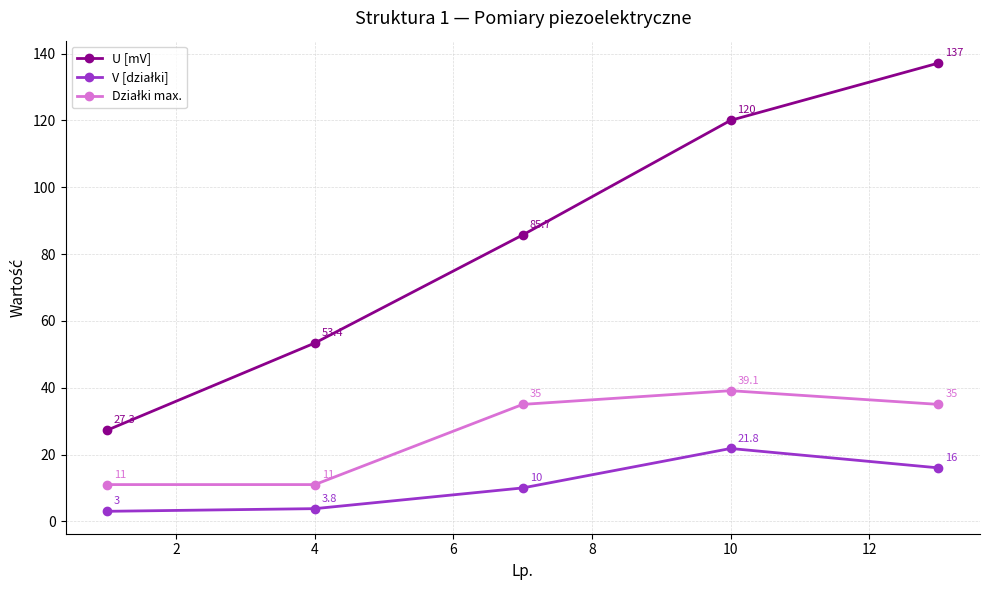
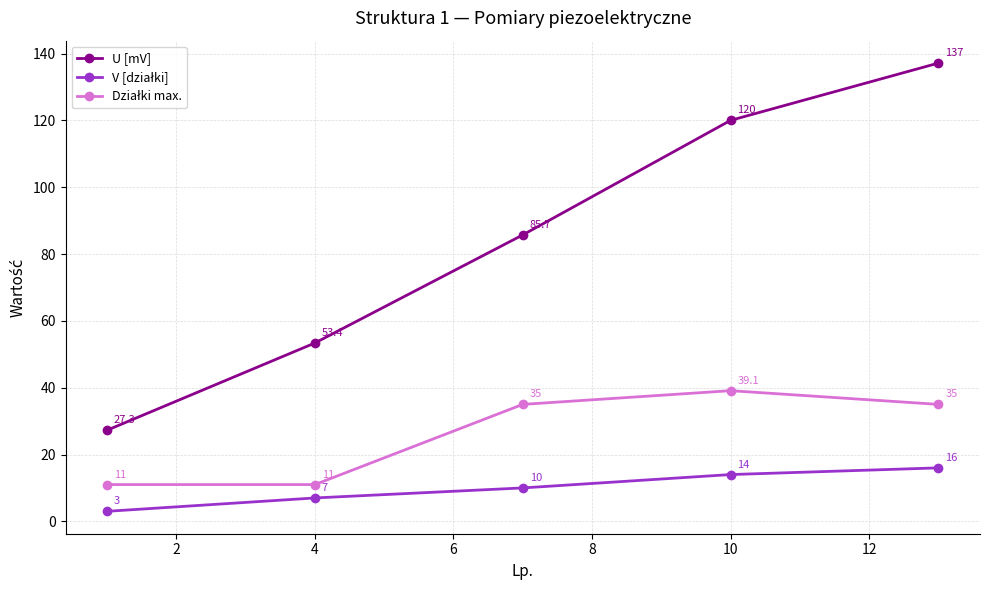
  {
    "U [mV]": {
      "4": 53.4,
      "10": 120
    },
    "V [działki]": {
-     "4": 3.8,
-     "10": 21.8
+     "4": 7,
+     "10": 14
    },
    "Działki max.": {
      "4": 11,
      "10": 39.1
    }
  }
